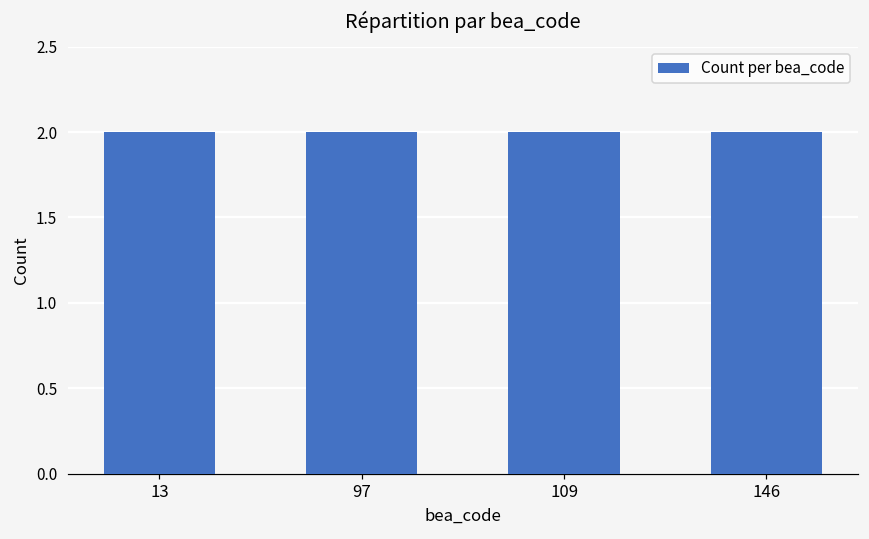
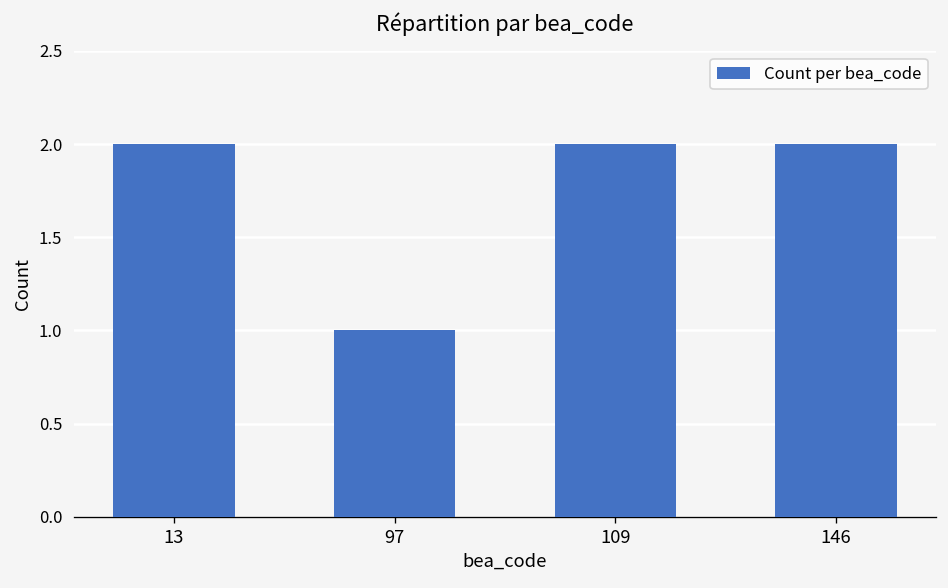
  {
    "13": 2,
-   "97": 2,
+   "97": 1,
    "109": 2,
    "146": 2
  }
